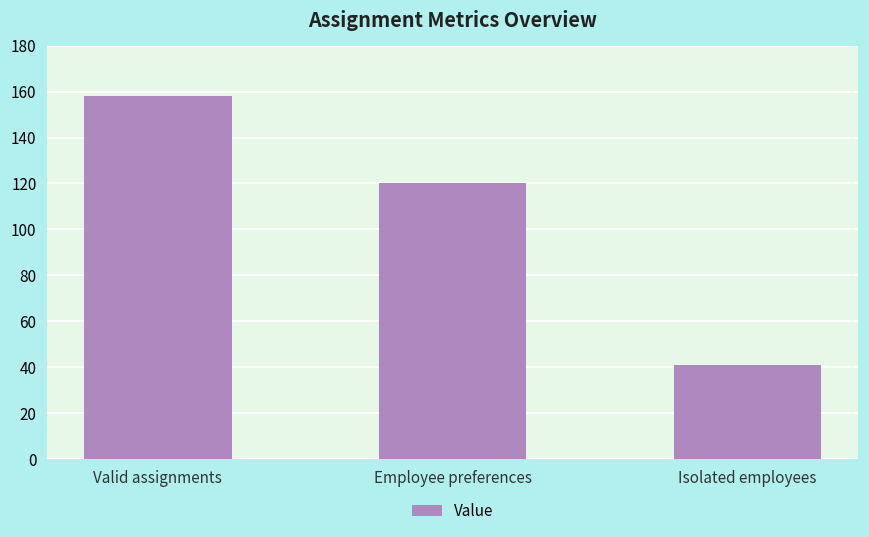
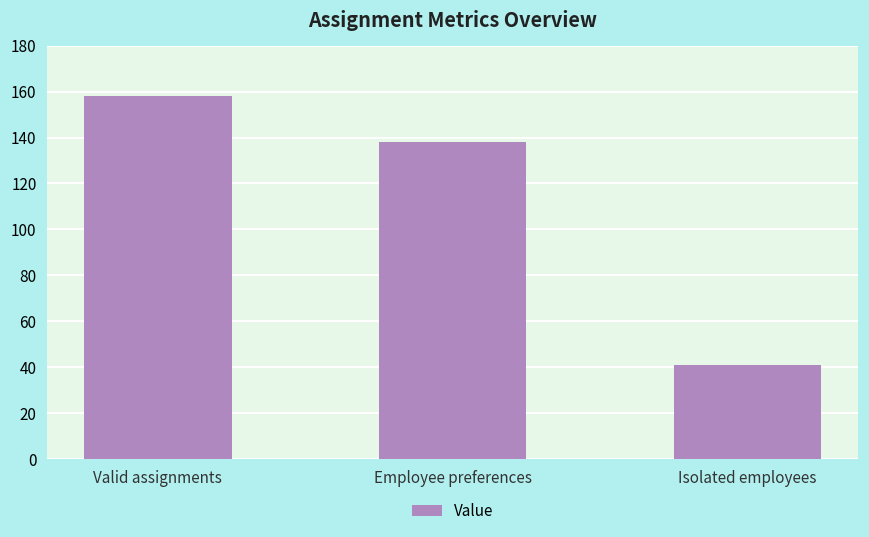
  {
    "Valid assignments": 158,
-   "Employee preferences": 120,
+   "Employee preferences": 138,
    "Isolated employees": 41
  }
